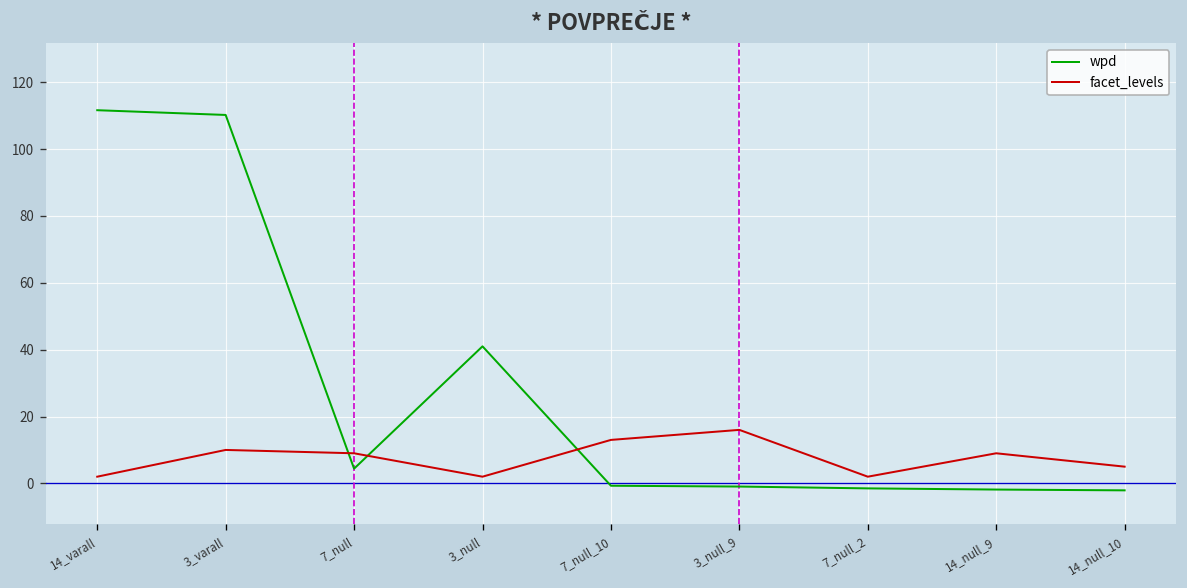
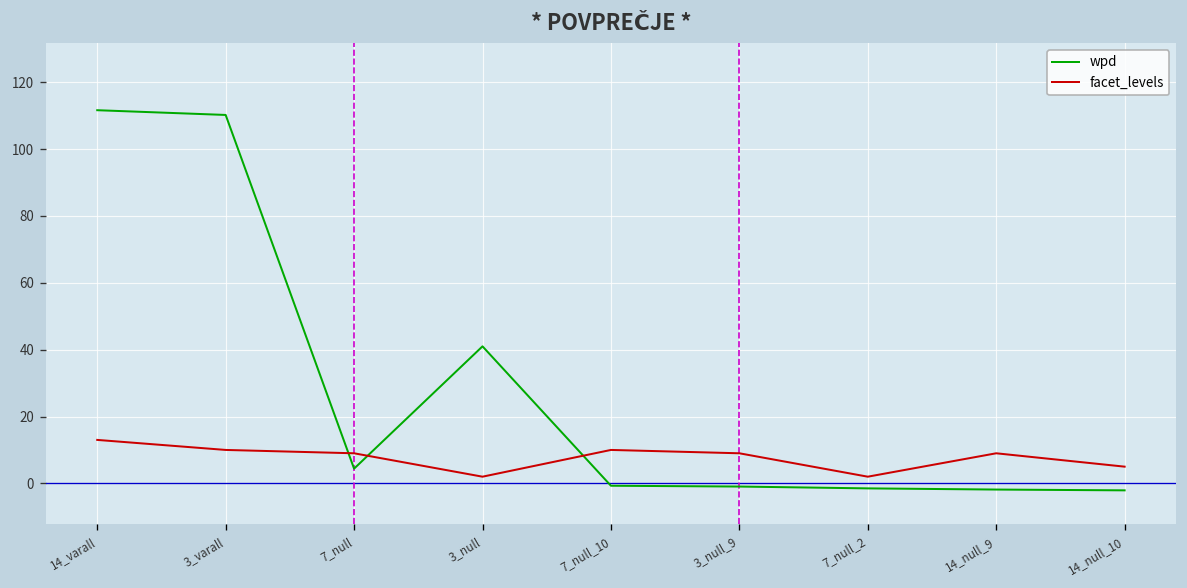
  {
    "wpd": {
      "14_varall": 112,
      "3_varall": 110,
      "7_null": 4,
      "3_null": 41,
      "7_null_10": -1,
      "3_null_9": -1,
      "7_null_2": -1,
      "14_null_9": -2,
      "14_null_10": -2
    },
    "facet_levels": {
-     "14_varall": 2,
+     "14_varall": 13,
      "3_varall": 10,
      "7_null": 9,
      "3_null": 2,
-     "7_null_10": 13,
-     "3_null_9": 16,
+     "7_null_10": 10,
+     "3_null_9": 9,
      "7_null_2": 2,
      "14_null_9": 9,
      "14_null_10": 5
    }
  }
